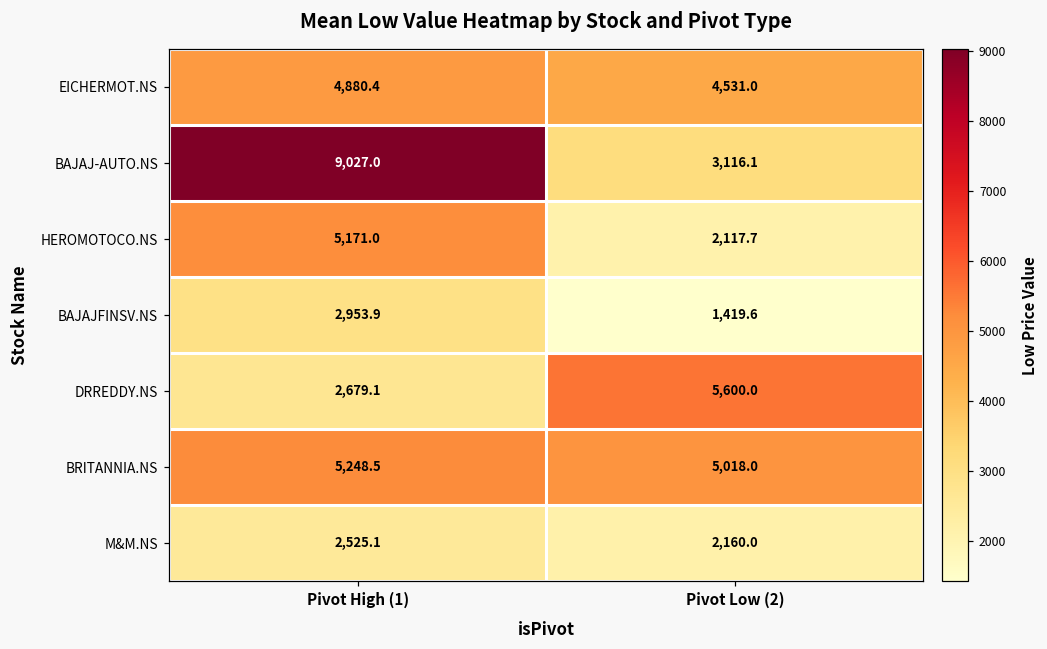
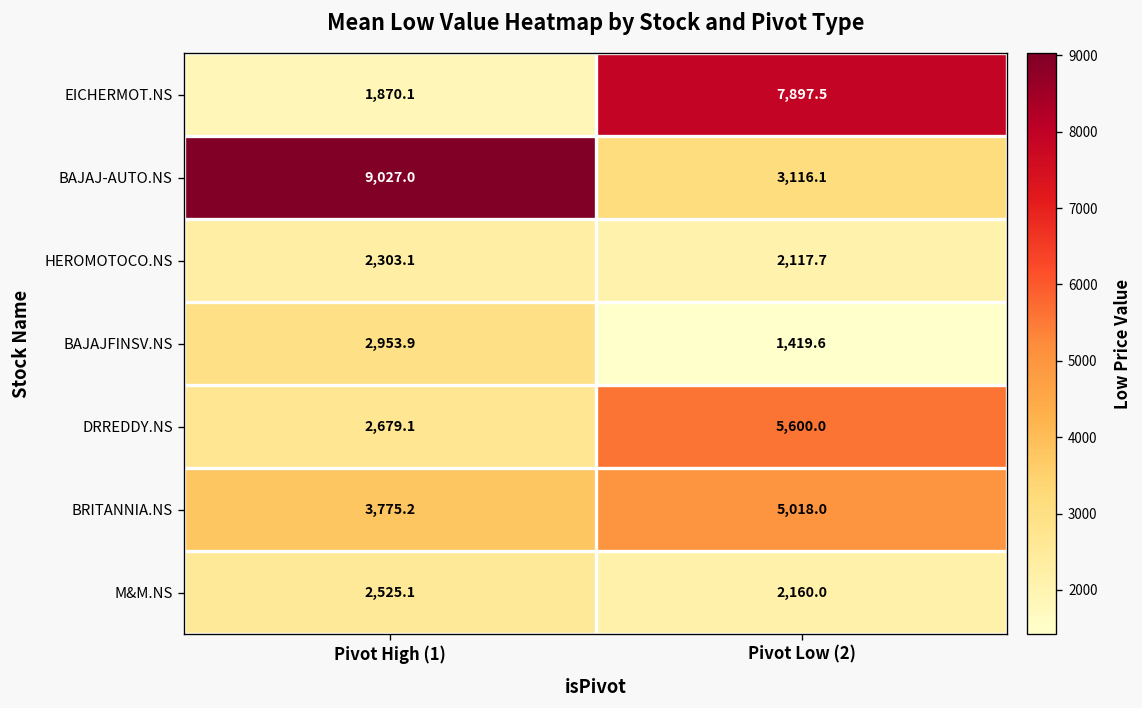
  {
    "EICHERMOT.NS": {
-     "Pivot High (1)": "4,880.4",
-     "Pivot Low (2)": "4,531.0"
+     "Pivot High (1)": "1,870.1",
+     "Pivot Low (2)": "7,897.5"
    },
    "BAJAJ-AUTO.NS": {
      "Pivot High (1)": "9,027.0",
      "Pivot Low (2)": "3,116.1"
    },
    "HEROMOTOCO.NS": {
-     "Pivot High (1)": "5,171.0",
+     "Pivot High (1)": "2,303.1",
      "Pivot Low (2)": "2,117.7"
    },
    "BAJAJFINSV.NS": {
      "Pivot High (1)": "2,953.9",
      "Pivot Low (2)": "1,419.6"
    },
    "DRREDDY.NS": {
      "Pivot High (1)": "2,679.1",
      "Pivot Low (2)": "5,600.0"
    },
    "BRITANNIA.NS": {
-     "Pivot High (1)": "5,248.5",
+     "Pivot High (1)": "3,775.2",
      "Pivot Low (2)": "5,018.0"
    },
    "M&M.NS": {
      "Pivot High (1)": "2,525.1",
      "Pivot Low (2)": "2,160.0"
    }
  }
